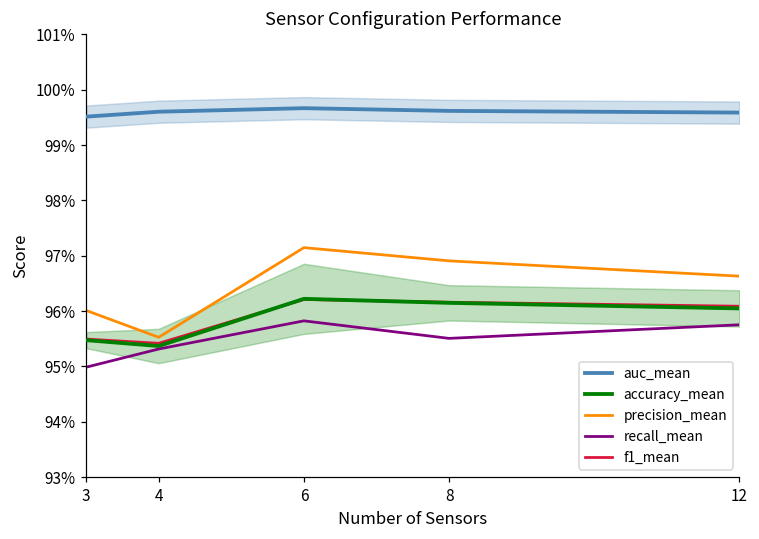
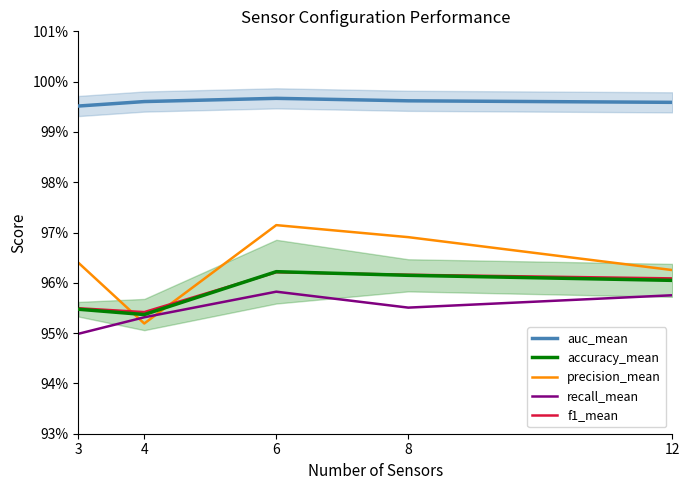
  {
    "precision_mean": {
-     "3": "96.0%",
-     "4": "95.5%",
+     "3": "96.4%",
+     "4": "95.2%",
      "6": "97.1%",
      "8": "96.9%",
-     "12": "96.6%"
+     "12": "96.3%"
    },
    "recall_mean": {
      "3": "95.0%",
      "4": "95.3%",
      "6": "95.8%",
      "8": "95.5%",
      "12": "95.8%"
    }
  }
